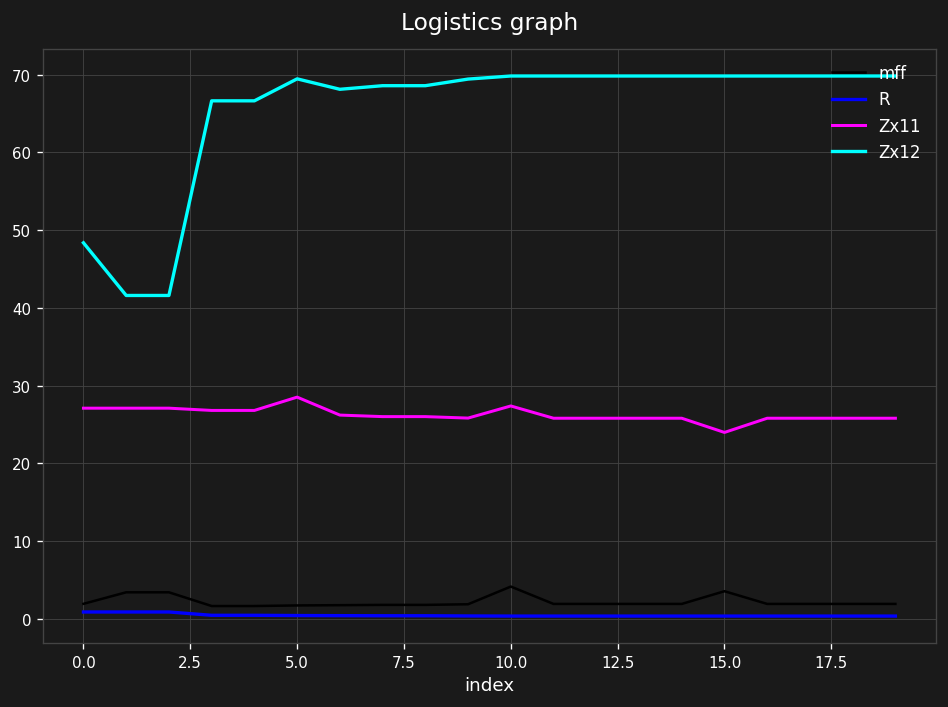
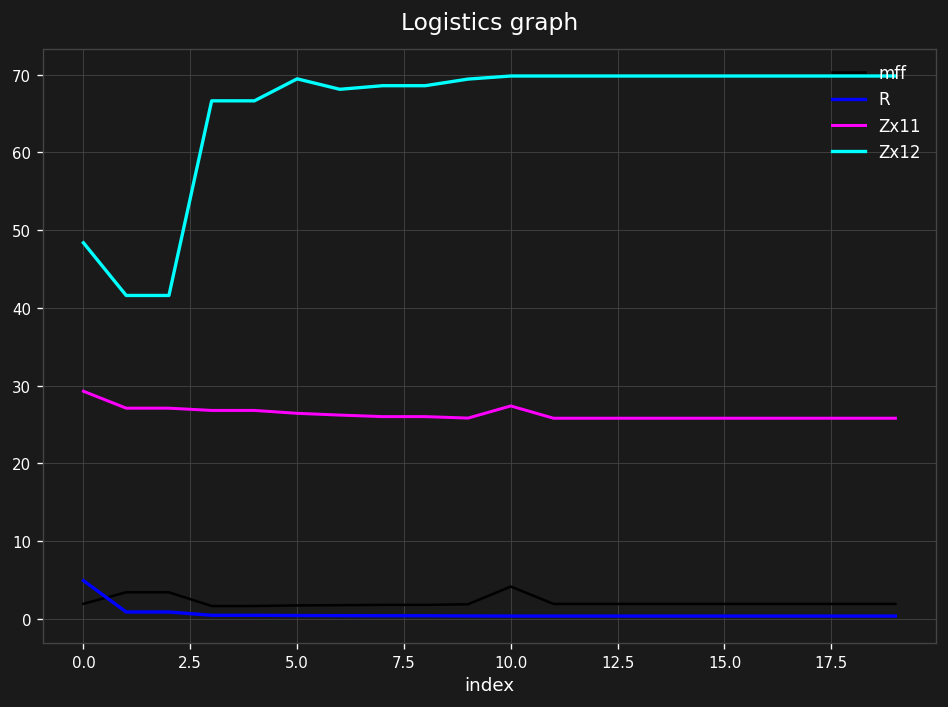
  {
    "mff": {
      "0.0": 2,
      "5.0": 2,
      "10.0": 4,
-     "15.0": 4
+     "15.0": 2
    },
    "R": {
-     "0.0": 1,
+     "0.0": 5,
      "5.0": 0,
      "10.0": 0,
      "15.0": 0
    },
    "Zx11": {
-     "0.0": 27,
-     "5.0": 29,
+     "0.0": 29,
+     "5.0": 26,
      "10.0": 27,
-     "15.0": 24
+     "15.0": 26
    },
    "Zx12": {
      "0.0": 48,
      "5.0": 69,
      "10.0": 70,
      "15.0": 70
    }
  }
